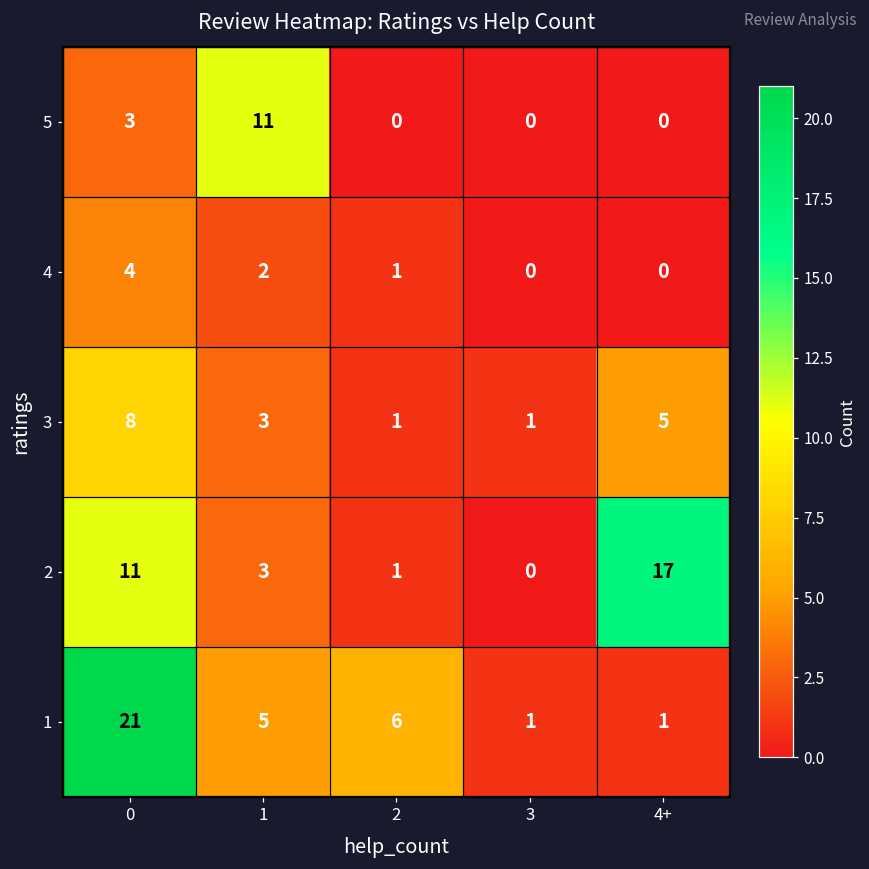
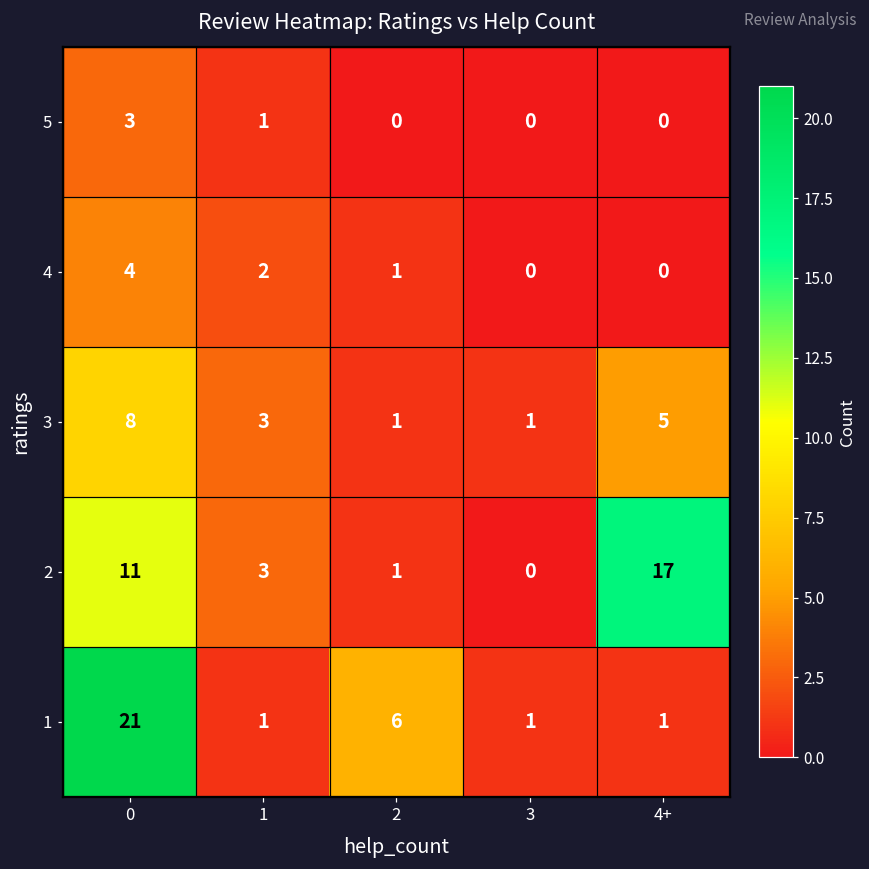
  {
    "5": {
      "0": 3,
-     "1": 11,
+     "1": 1,
      "2": 0,
      "3": 0,
      "4+": 0
    },
    "4": {
      "0": 4,
      "1": 2,
      "2": 1,
      "3": 0,
      "4+": 0
    },
    "3": {
      "0": 8,
      "1": 3,
      "2": 1,
      "3": 1,
      "4+": 5
    },
    "2": {
      "0": 11,
      "1": 3,
      "2": 1,
      "3": 0,
      "4+": 17
    },
    "1": {
      "0": 21,
-     "1": 5,
+     "1": 1,
      "2": 6,
      "3": 1,
      "4+": 1
    }
  }
